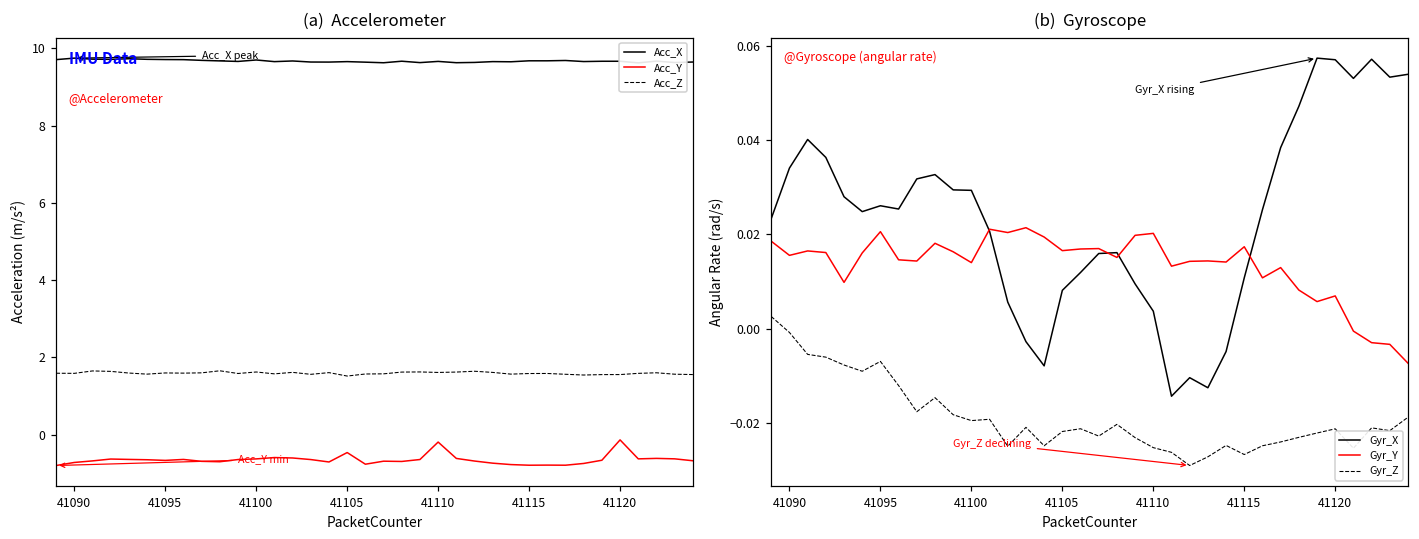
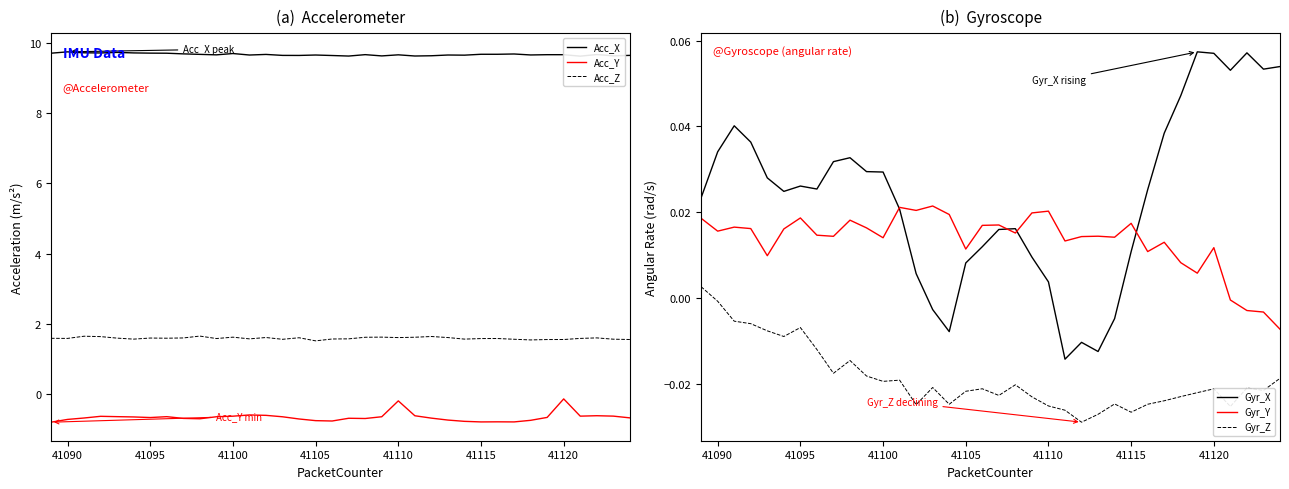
  {
    "(a) Accelerometer": {
      "Acc_Y": {
        "41090": -0.7,
        "41095": -0.7,
        "41100": -0.6,
-       "41105": -0.5,
+       "41105": -0.8,
        "41110": -0.2,
        "41115": -0.8,
        "41120": -0.1
      }
    },
    "(b) Gyroscope": {
      "Gyr_Y": {
        "41090": 0.016,
-       "41095": 0.021,
+       "41095": 0.019,
        "41100": 0.014,
-       "41105": 0.017,
+       "41105": 0.011,
        "41110": 0.020,
        "41115": 0.017,
-       "41120": 0.007
+       "41120": 0.012
      }
    }
  }
